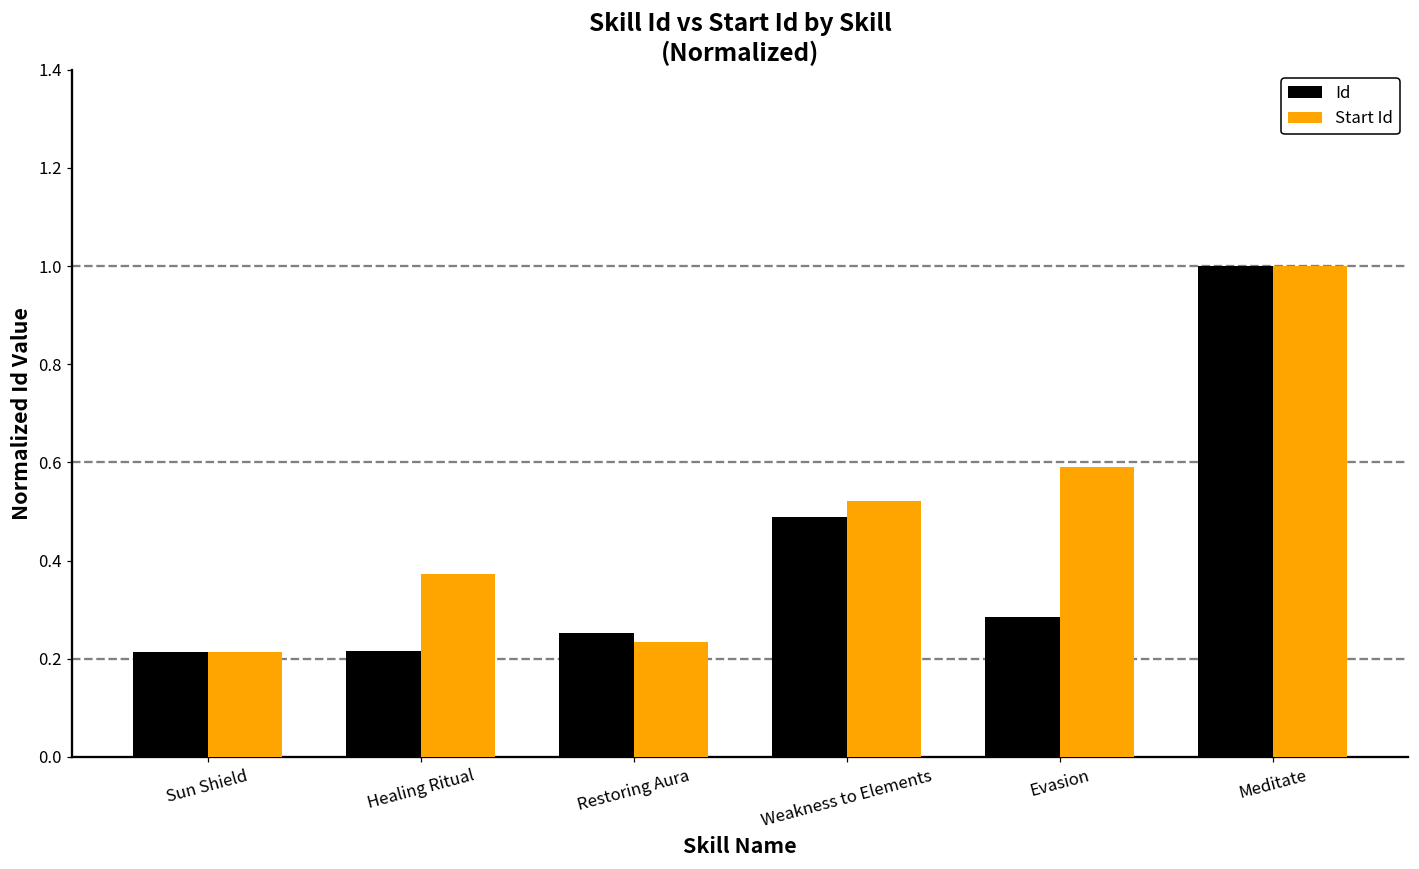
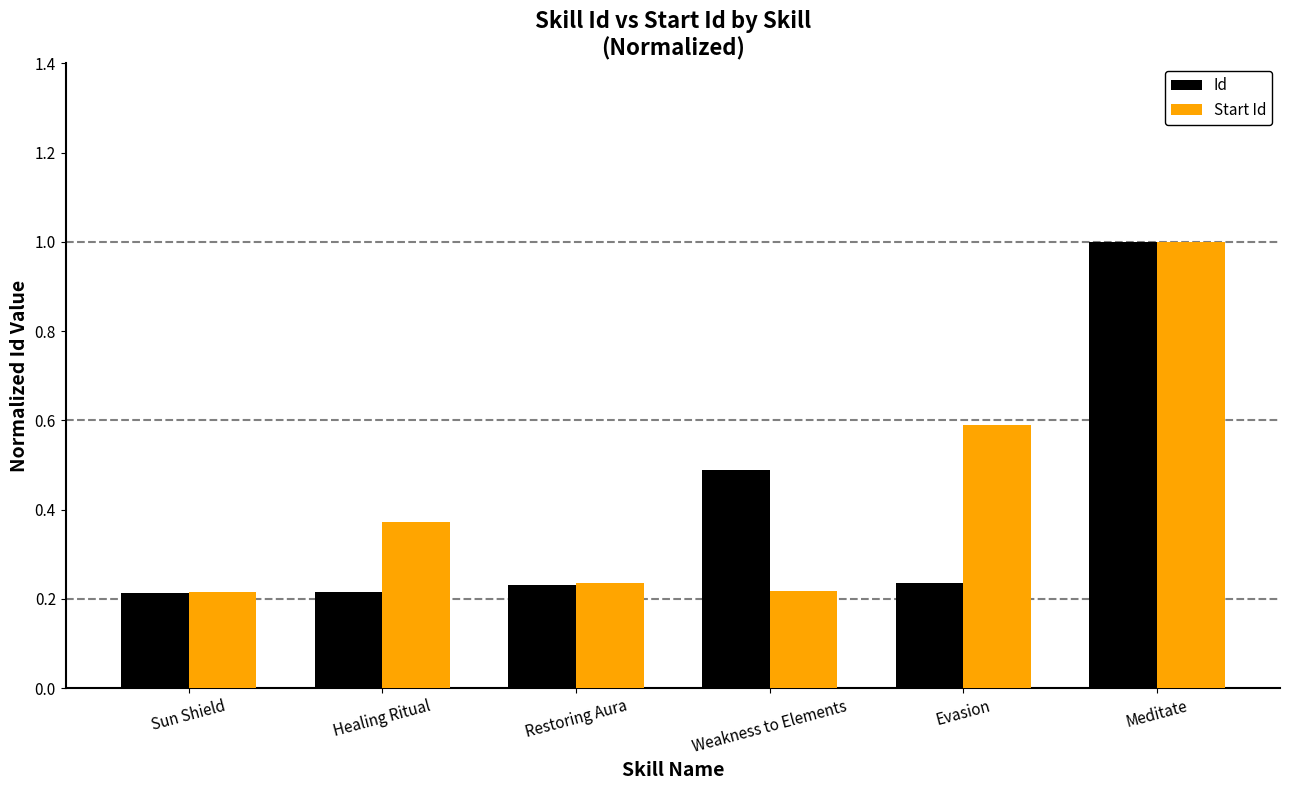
  {
    "Id": {
      "Sun Shield": 0.21,
      "Healing Ritual": 0.22,
-     "Restoring Aura": 0.25,
+     "Restoring Aura": 0.23,
      "Weakness to Elements": 0.49,
-     "Evasion": 0.29,
+     "Evasion": 0.23,
      "Meditate": 1.00
    },
    "Start Id": {
      "Sun Shield": 0.21,
      "Healing Ritual": 0.37,
      "Restoring Aura": 0.23,
-     "Weakness to Elements": 0.52,
+     "Weakness to Elements": 0.22,
      "Evasion": 0.59,
      "Meditate": 1.00
    }
  }
